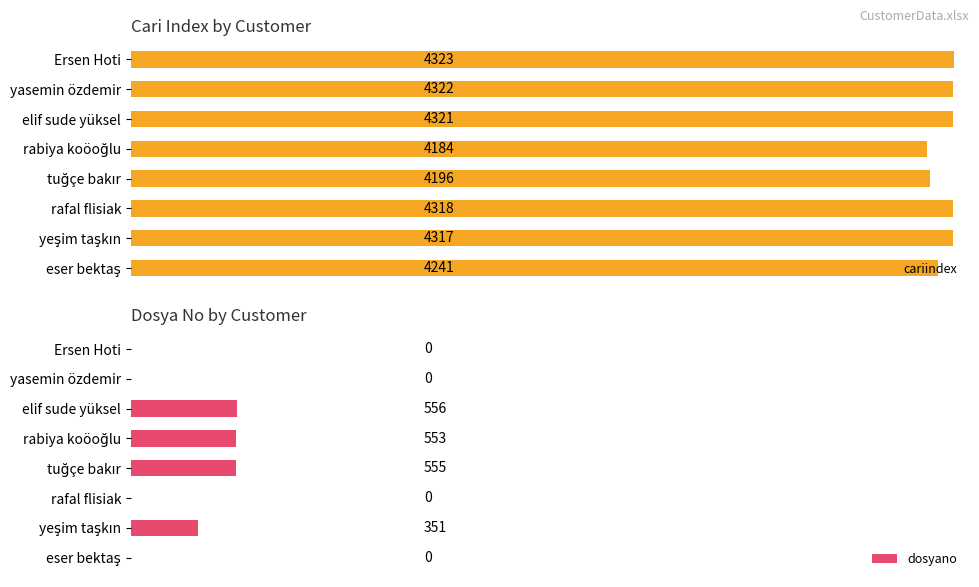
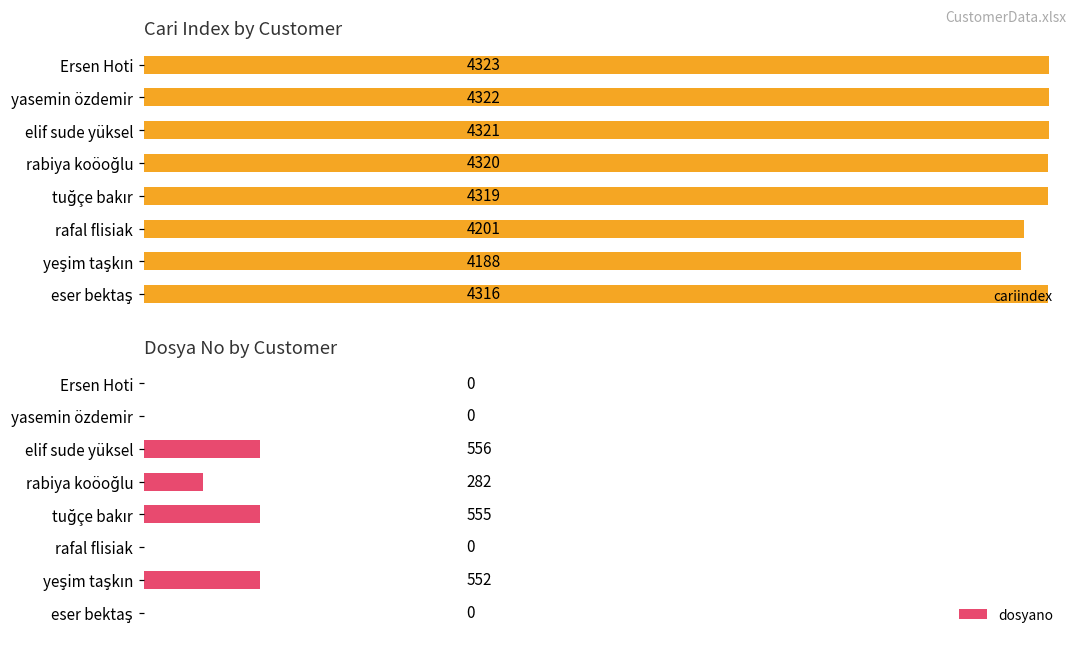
  {
    "Cari Index by Customer": {
      "Ersen Hoti": 4323,
      "yasemin özdemir": 4322,
      "elif sude yüksel": 4321,
-     "rabiya koöoğlu": 4184,
-     "tuğçe bakır": 4196,
-     "rafal flisiak": 4318,
-     "yeşim taşkın": 4317,
-     "eser bektaş": 4241
+     "rabiya koöoğlu": 4320,
+     "tuğçe bakır": 4319,
+     "rafal flisiak": 4201,
+     "yeşim taşkın": 4188,
+     "eser bektaş": 4316
    },
    "Dosya No by Customer": {
-     "rabiya koöoğlu": 553,
-     "yeşim taşkın": 351
+     "rabiya koöoğlu": 282,
+     "yeşim taşkın": 552
    }
  }
